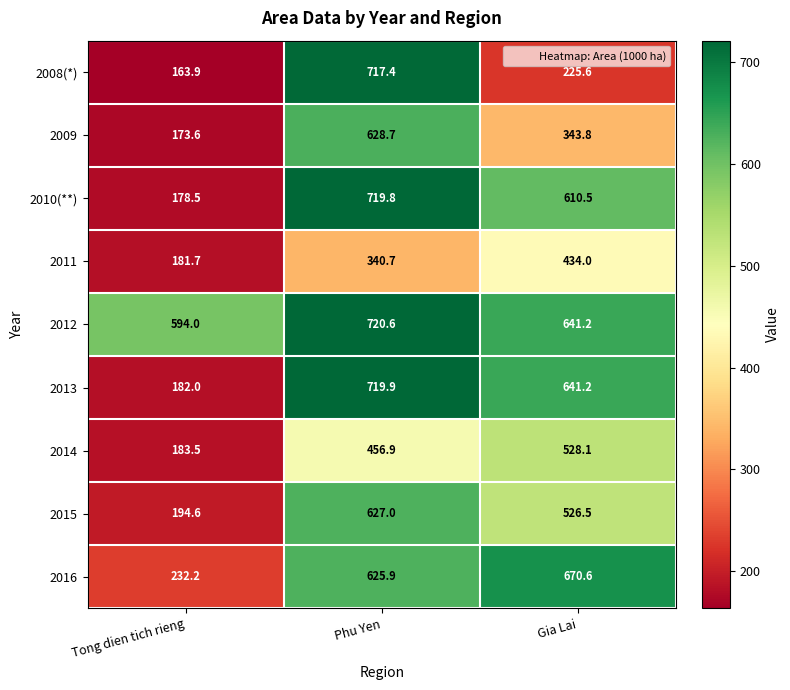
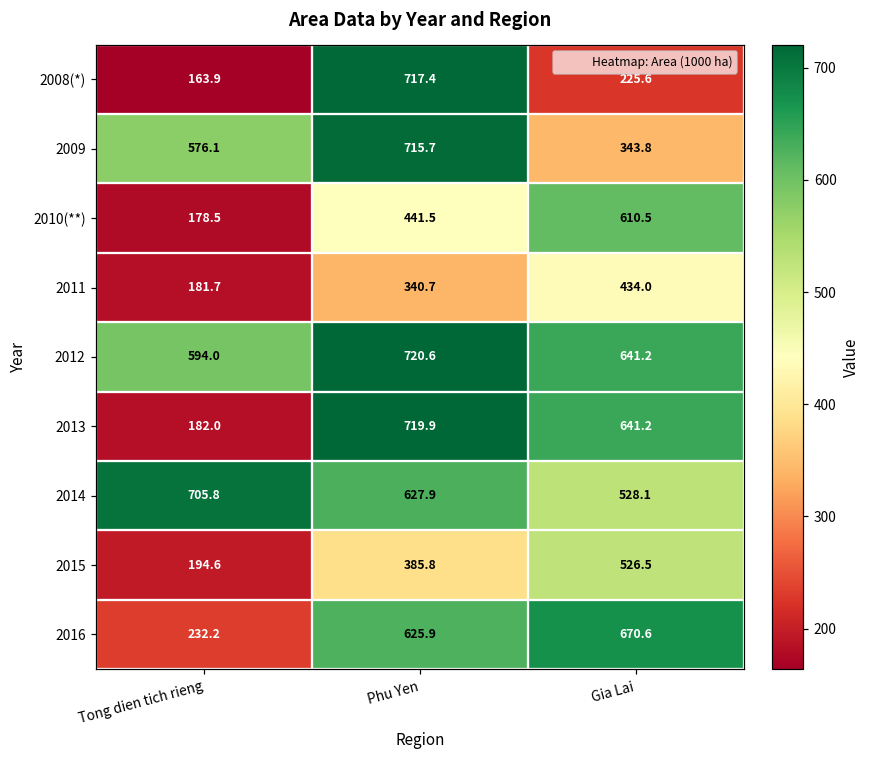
  {
    "2008(*)": {
      "Tong dien tich rieng": 163.9,
      "Phu Yen": 717.4
    },
    "2009": {
-     "Tong dien tich rieng": 173.6,
-     "Phu Yen": 628.7,
+     "Tong dien tich rieng": 576.1,
+     "Phu Yen": 715.7,
      "Gia Lai": 343.8
    },
    "2010(**)": {
      "Tong dien tich rieng": 178.5,
-     "Phu Yen": 719.8,
+     "Phu Yen": 441.5,
      "Gia Lai": 610.5
    },
    "2011": {
      "Tong dien tich rieng": 181.7,
      "Phu Yen": 340.7,
      "Gia Lai": 434.0
    },
    "2012": {
      "Tong dien tich rieng": 594.0,
      "Phu Yen": 720.6,
      "Gia Lai": 641.2
    },
    "2013": {
      "Tong dien tich rieng": 182.0,
      "Phu Yen": 719.9,
      "Gia Lai": 641.2
    },
    "2014": {
-     "Tong dien tich rieng": 183.5,
-     "Phu Yen": 456.9,
+     "Tong dien tich rieng": 705.8,
+     "Phu Yen": 627.9,
      "Gia Lai": 528.1
    },
    "2015": {
      "Tong dien tich rieng": 194.6,
-     "Phu Yen": 627.0,
+     "Phu Yen": 385.8,
      "Gia Lai": 526.5
    },
    "2016": {
      "Tong dien tich rieng": 232.2,
      "Phu Yen": 625.9,
      "Gia Lai": 670.6
    }
  }
